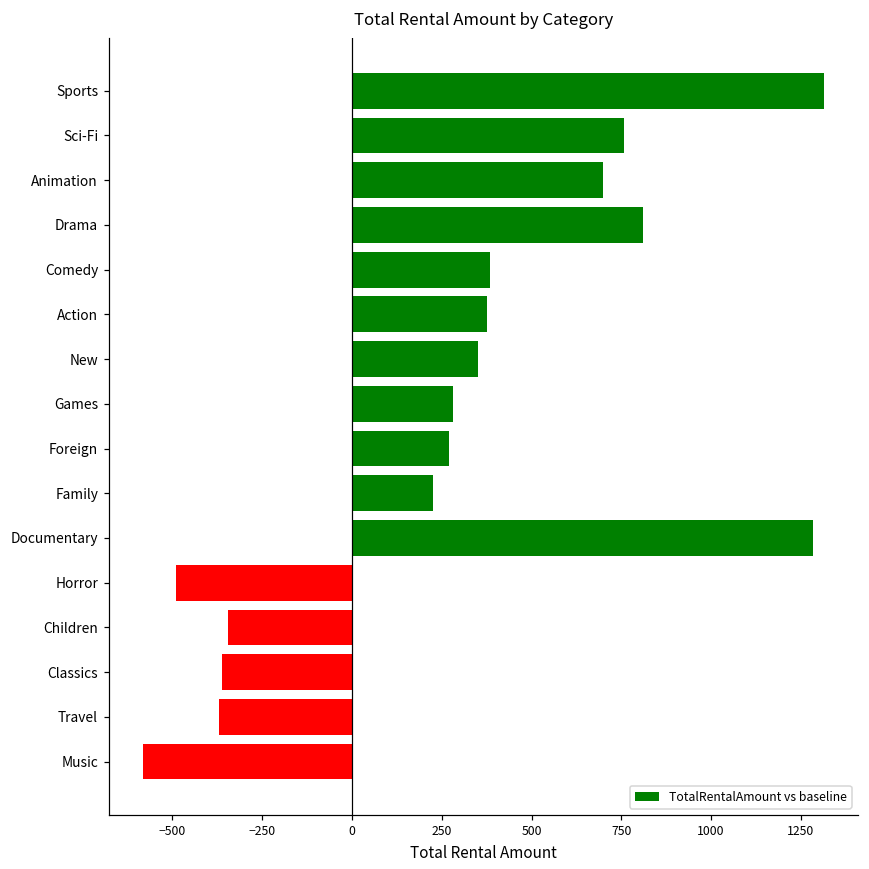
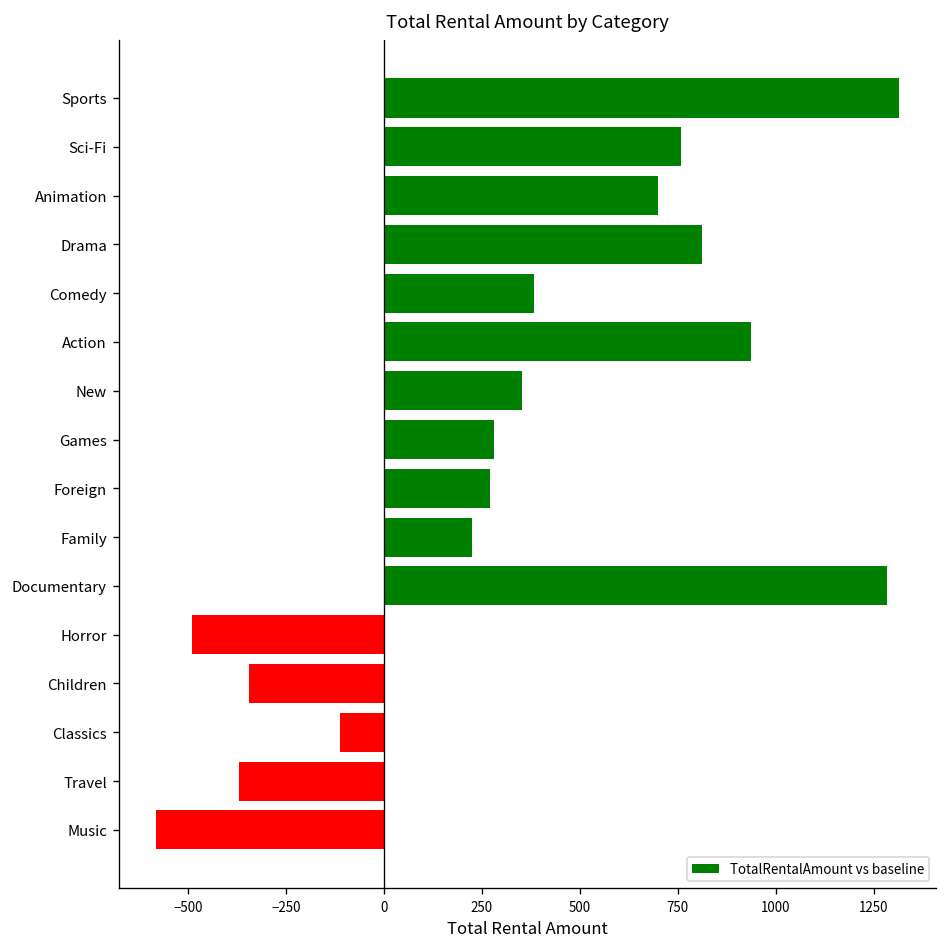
  {
    "Sports": 1310,
    "Sci-Fi": 760,
    "Animation": 700,
    "Drama": 810,
    "Comedy": 380,
-   "Action": 380,
+   "Action": 940,
    "New": 350,
    "Games": 280,
    "Foreign": 270,
    "Family": 230,
    "Documentary": 1280,
    "Horror": -490,
    "Children": -340,
-   "Classics": -360,
+   "Classics": -110,
    "Travel": -370,
    "Music": -580
  }
